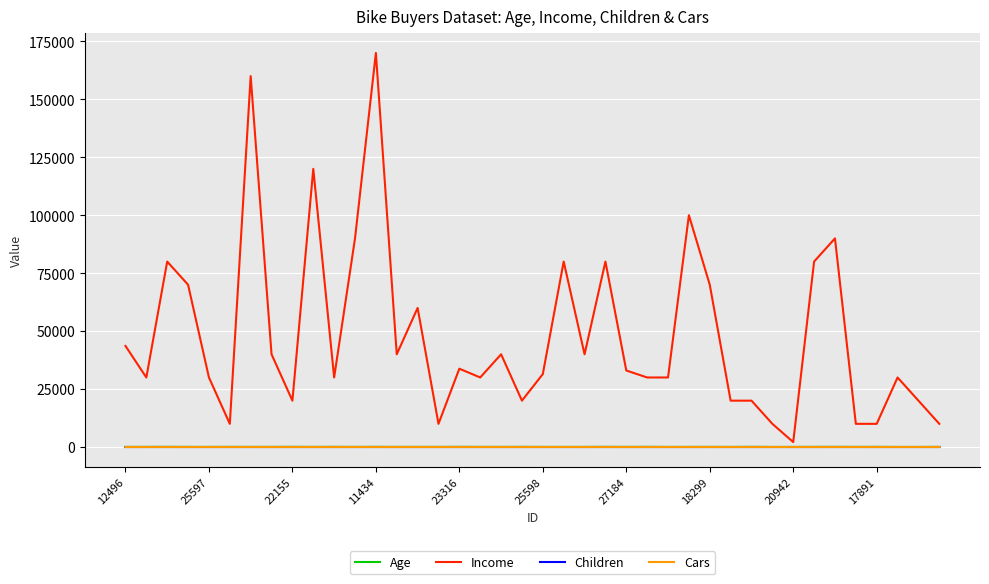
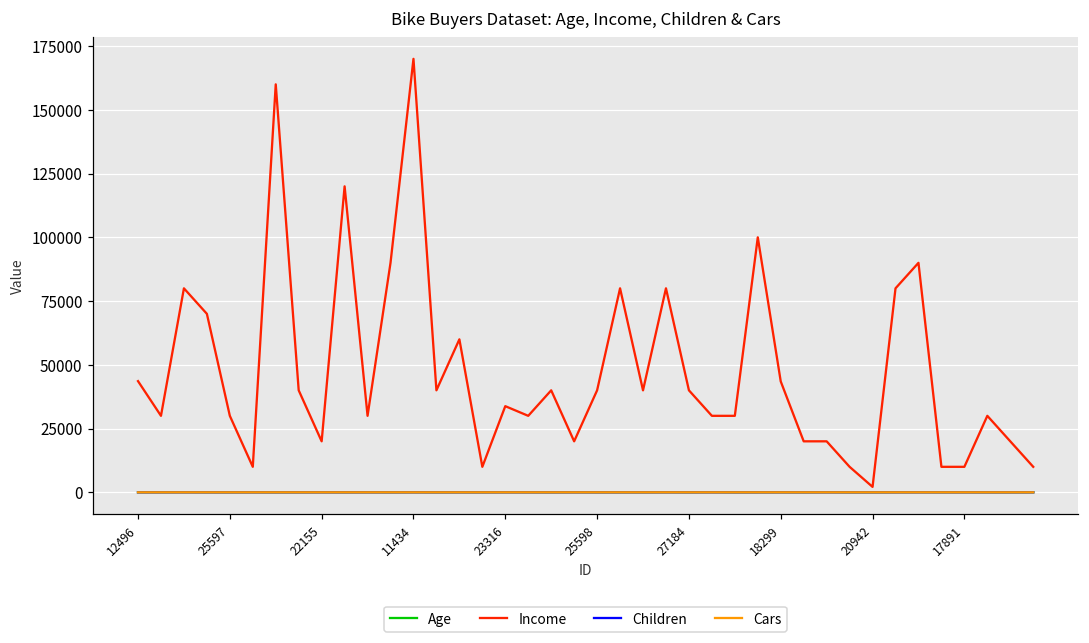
  {
    "Cars": {
      "12496": 0,
      "25597": 0,
      "22155": 0,
      "11434": 0,
      "23316": 0,
      "25598": 0,
      "27184": 0,
      "18299": 0,
      "20942": 0,
      "17891": 0
    },
    "Income": {
      "12496": 44000,
      "25597": 30000,
      "22155": 20000,
      "11434": 170000,
      "23316": 34000,
-     "25598": 31000,
-     "27184": 33000,
-     "18299": 70000,
+     "25598": 40000,
+     "27184": 40000,
+     "18299": 43000,
      "20942": 2000,
      "17891": 10000
    }
  }
